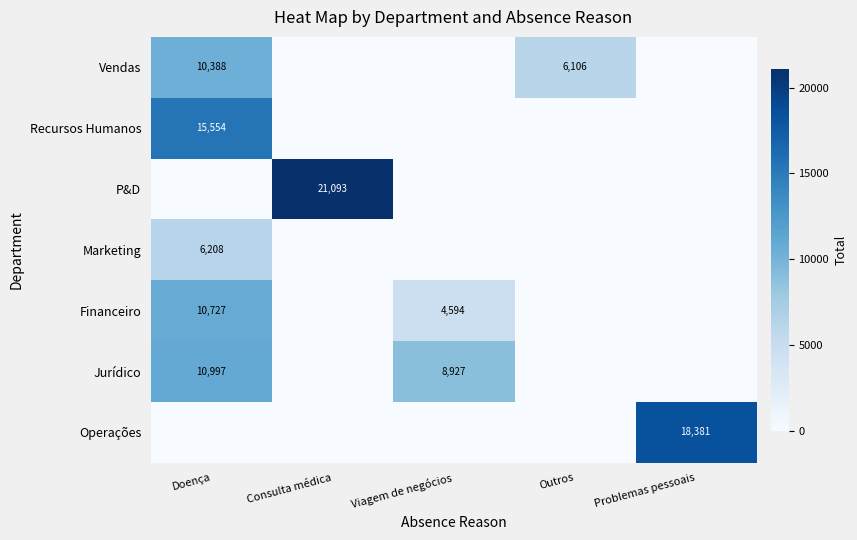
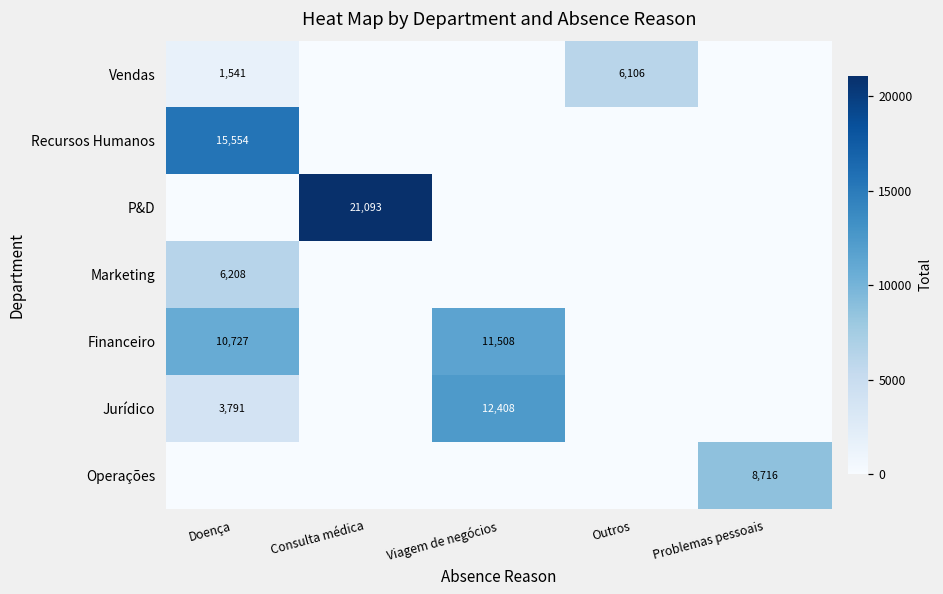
  {
    "Vendas": {
-     "Doença": "10,388",
+     "Doença": "1,541",
      "Outros": "6,106"
    },
    "Recursos Humanos": {
      "Doença": "15,554"
    },
    "P&D": {
      "Consulta médica": "21,093"
    },
    "Marketing": {
      "Doença": "6,208"
    },
    "Financeiro": {
      "Doença": "10,727",
-     "Viagem de negócios": "4,594"
+     "Viagem de negócios": "11,508"
    },
    "Jurídico": {
-     "Doença": "10,997",
-     "Viagem de negócios": "8,927"
+     "Doença": "3,791",
+     "Viagem de negócios": "12,408"
    },
    "Operações": {
-     "Problemas pessoais": "18,381"
+     "Problemas pessoais": "8,716"
    }
  }
